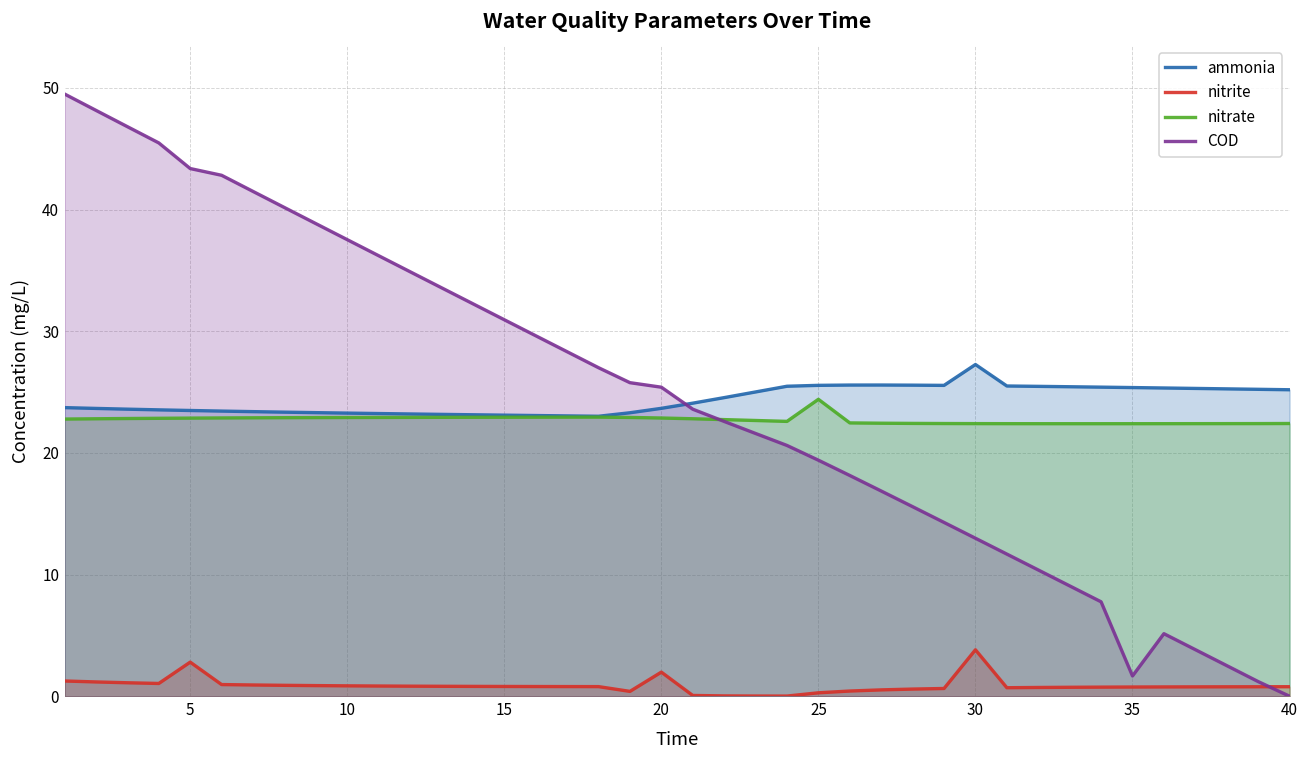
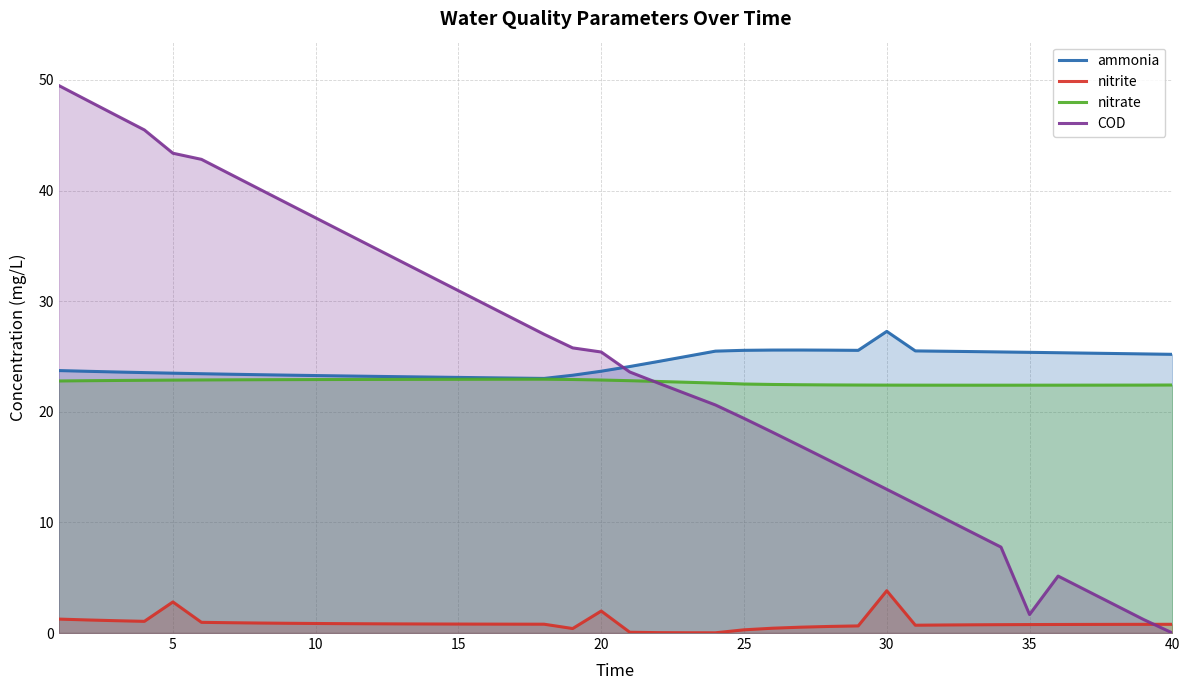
  {
    "ammonia": {
      "5": 23.5,
      "10": 23.3,
      "20": 23.7,
      "25": 25.6,
      "30": 27.3,
      "35": 25.4,
      "40": 25.2
    },
    "nitrite": {
      "5": 2.8,
      "10": 0.9,
      "15": 0.8,
      "20": 2.0,
      "25": 0.3,
      "30": 3.8,
      "35": 0.8,
      "40": 0.8
    },
    "nitrate": {
      "5": 22.9,
      "10": 22.9,
      "20": 22.9,
-     "25": 24.4,
+     "25": 22.5,
      "30": 22.4,
      "35": 22.4,
      "40": 22.4
    },
    "COD": {
      "5": 43.4,
      "10": 37.5,
      "15": 30.9,
      "20": 25.4,
      "25": 19.4,
      "30": 13.0,
      "35": 1.7,
      "40": 0.0
    }
  }
